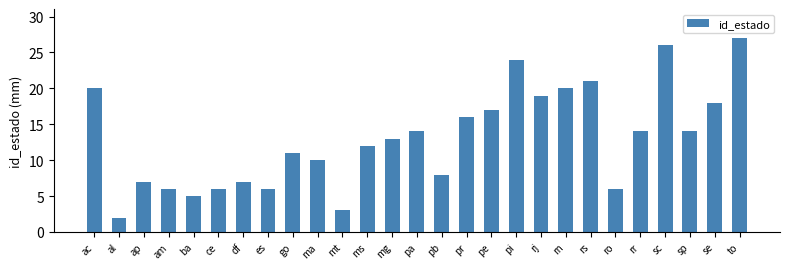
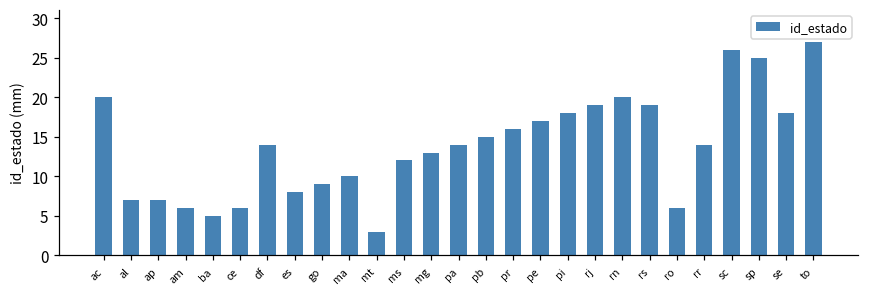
  {
    "ac": 20,
-   "al": 2,
+   "al": 7,
    "ap": 7,
    "am": 6,
    "ba": 5,
    "ce": 6,
-   "df": 7,
-   "es": 6,
-   "go": 11,
+   "df": 14,
+   "es": 8,
+   "go": 9,
    "ma": 10,
    "mt": 3,
    "ms": 12,
    "mg": 13,
    "pa": 14,
-   "pb": 8,
+   "pb": 15,
    "pr": 16,
    "pe": 17,
-   "pi": 24,
+   "pi": 18,
    "rj": 19,
    "rn": 20,
-   "rs": 21,
+   "rs": 19,
    "ro": 6,
    "rr": 14,
    "sc": 26,
-   "sp": 14,
+   "sp": 25,
    "se": 18,
    "to": 27
  }
